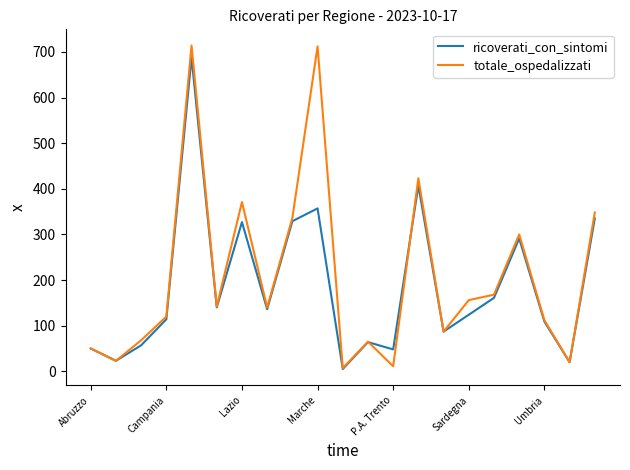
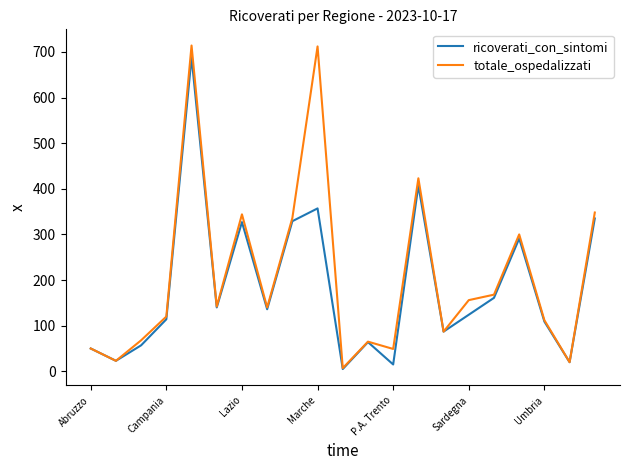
  {
    "ricoverati_con_sintomi": {
      "Campania": 110,
      "Lazio": 330,
      "Marche": 360,
-     "P.A. Trento": 50,
+     "P.A. Trento": 20,
      "Sardegna": 120
    },
    "totale_ospedalizzati": {
      "Campania": 120,
-     "Lazio": 370,
+     "Lazio": 340,
      "Marche": 710,
-     "P.A. Trento": 10,
+     "P.A. Trento": 50,
      "Sardegna": 160
    }
  }
